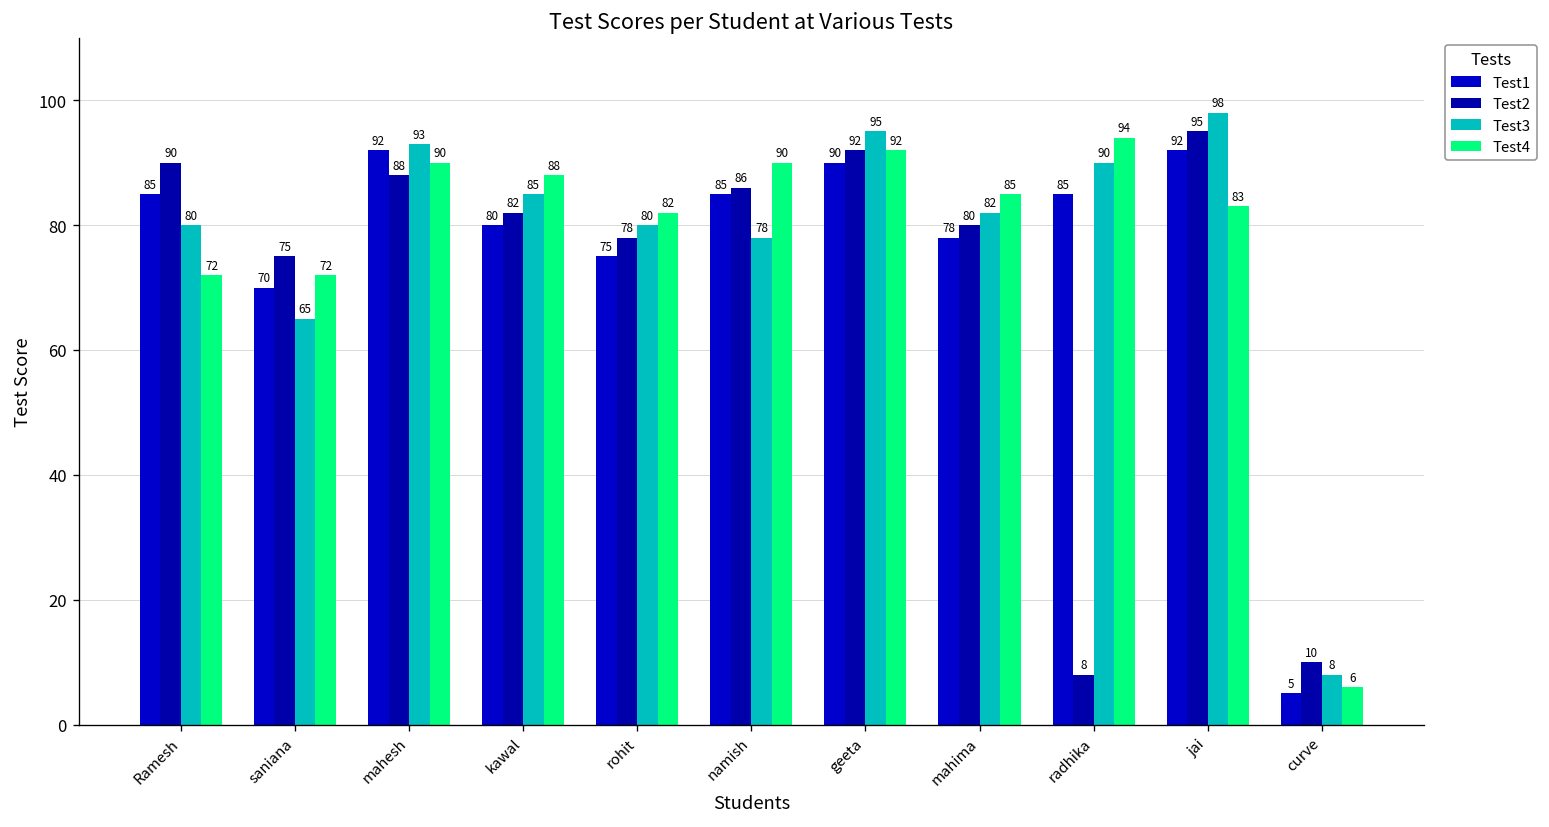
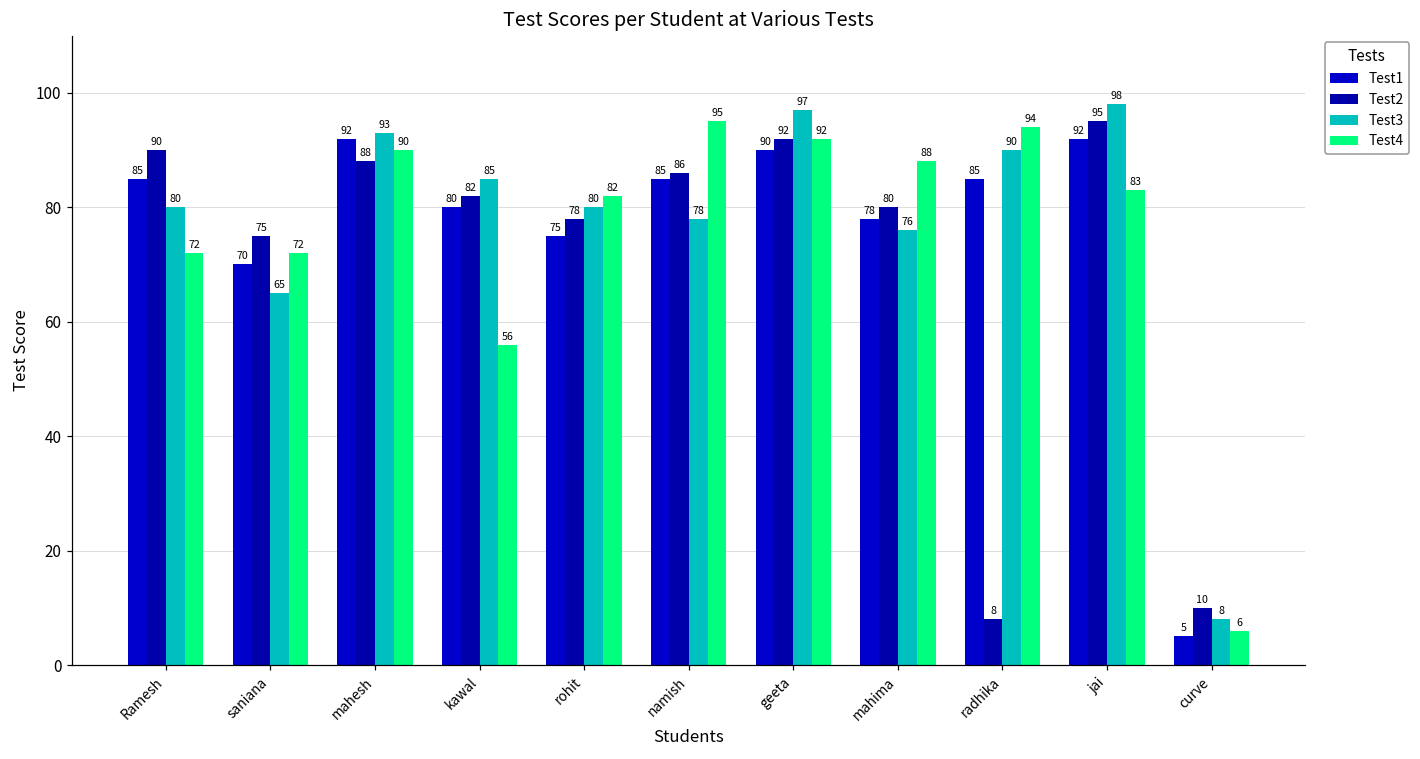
  {
    "Test3": {
      "Ramesh": 80,
      "saniana": 65,
      "mahesh": 93,
      "kawal": 85,
      "rohit": 80,
      "namish": 78,
-     "geeta": 95,
-     "mahima": 82,
+     "geeta": 97,
+     "mahima": 76,
      "radhika": 90,
      "jai": 98,
      "curve": 8
    },
    "Test4": {
      "Ramesh": 72,
      "saniana": 72,
      "mahesh": 90,
-     "kawal": 88,
+     "kawal": 56,
      "rohit": 82,
-     "namish": 90,
+     "namish": 95,
      "geeta": 92,
-     "mahima": 85,
+     "mahima": 88,
      "radhika": 94,
      "jai": 83,
      "curve": 6
    }
  }
